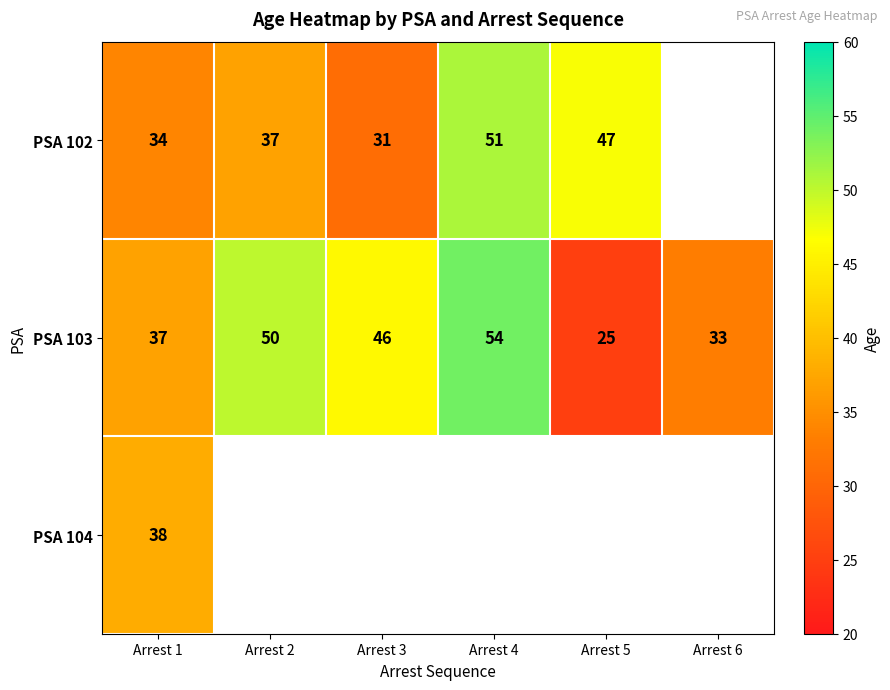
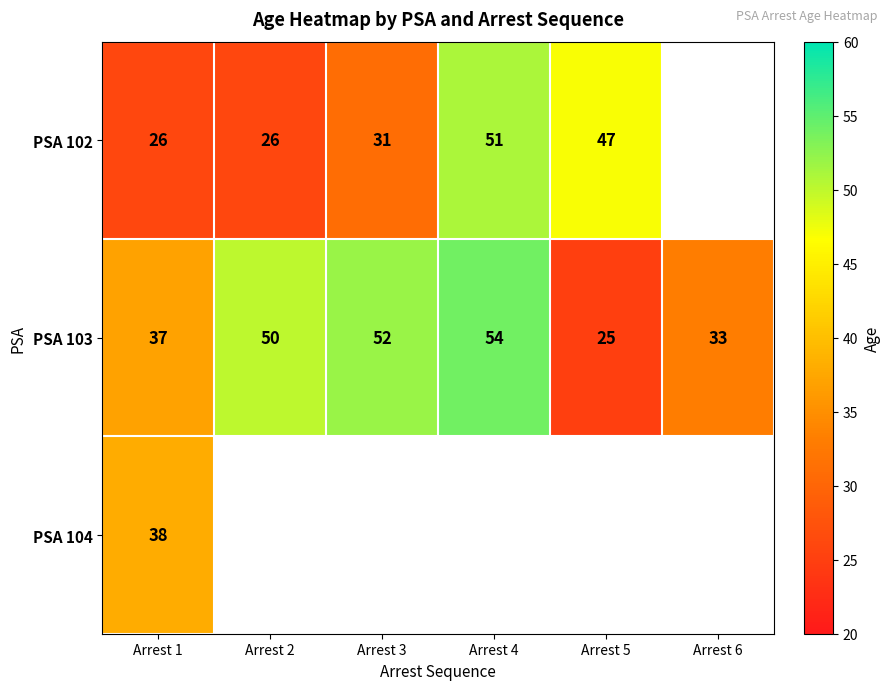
  {
    "PSA 102": {
-     "Arrest 1": 34,
-     "Arrest 2": 37,
+     "Arrest 1": 26,
+     "Arrest 2": 26,
      "Arrest 3": 31,
      "Arrest 4": 51,
      "Arrest 5": 47
    },
    "PSA 103": {
      "Arrest 1": 37,
      "Arrest 2": 50,
-     "Arrest 3": 46,
+     "Arrest 3": 52,
      "Arrest 4": 54,
      "Arrest 5": 25,
      "Arrest 6": 33
    },
    "PSA 104": {
      "Arrest 1": 38
    }
  }
